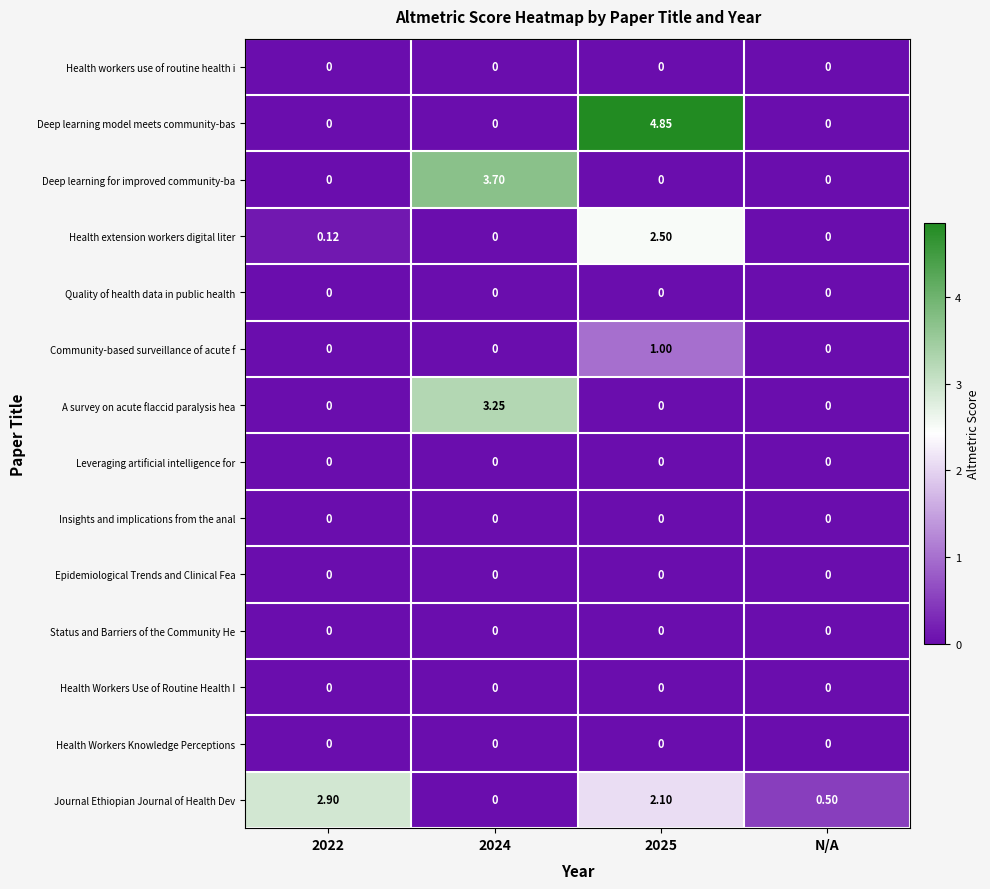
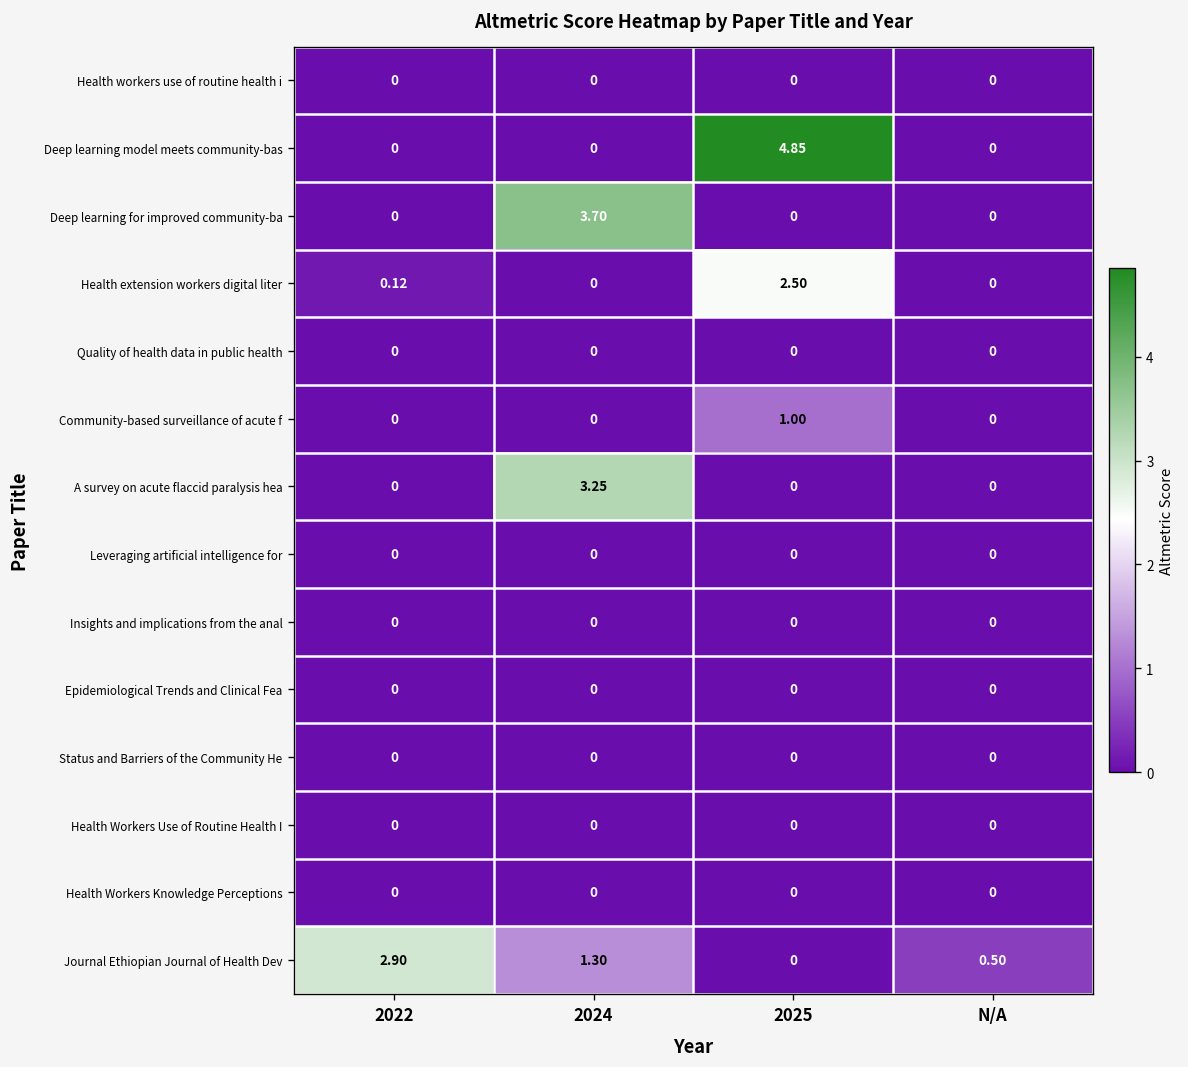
  {
    "Health workers use of routine health i": {
      "2022": 0,
      "2024": 0,
      "2025": 0,
      "N/A": 0
    },
    "Deep learning model meets community-bas": {
      "2022": 0,
      "2024": 0,
      "2025": 4.85,
      "N/A": 0
    },
    "Deep learning for improved community-ba": {
      "2022": 0,
      "2024": 3.70,
      "2025": 0,
      "N/A": 0
    },
    "Health extension workers digital liter": {
      "2022": 0.12,
      "2024": 0,
      "2025": 2.50,
      "N/A": 0
    },
    "Quality of health data in public health": {
      "2022": 0,
      "2024": 0,
      "2025": 0,
      "N/A": 0
    },
    "Community-based surveillance of acute f": {
      "2022": 0,
      "2024": 0,
      "2025": 1.00,
      "N/A": 0
    },
    "A survey on acute flaccid paralysis hea": {
      "2022": 0,
      "2024": 3.25,
      "2025": 0,
      "N/A": 0
    },
    "Leveraging artificial intelligence for": {
      "2022": 0,
      "2024": 0,
      "2025": 0,
      "N/A": 0
    },
    "Insights and implications from the anal": {
      "2022": 0,
      "2024": 0,
      "2025": 0,
      "N/A": 0
    },
    "Epidemiological Trends and Clinical Fea": {
      "2022": 0,
      "2024": 0,
      "2025": 0,
      "N/A": 0
    },
    "Status and Barriers of the Community He": {
      "2022": 0,
      "2024": 0,
      "2025": 0,
      "N/A": 0
    },
    "Health Workers Use of Routine Health I": {
      "2022": 0,
      "2024": 0,
      "2025": 0,
      "N/A": 0
    },
    "Health Workers Knowledge Perceptions": {
      "2022": 0,
      "2024": 0,
      "2025": 0,
      "N/A": 0
    },
    "Journal Ethiopian Journal of Health Dev": {
      "2022": 2.90,
-     "2024": 0,
-     "2025": 2.10,
+     "2024": 1.30,
+     "2025": 0,
      "N/A": 0.50
    }
  }
